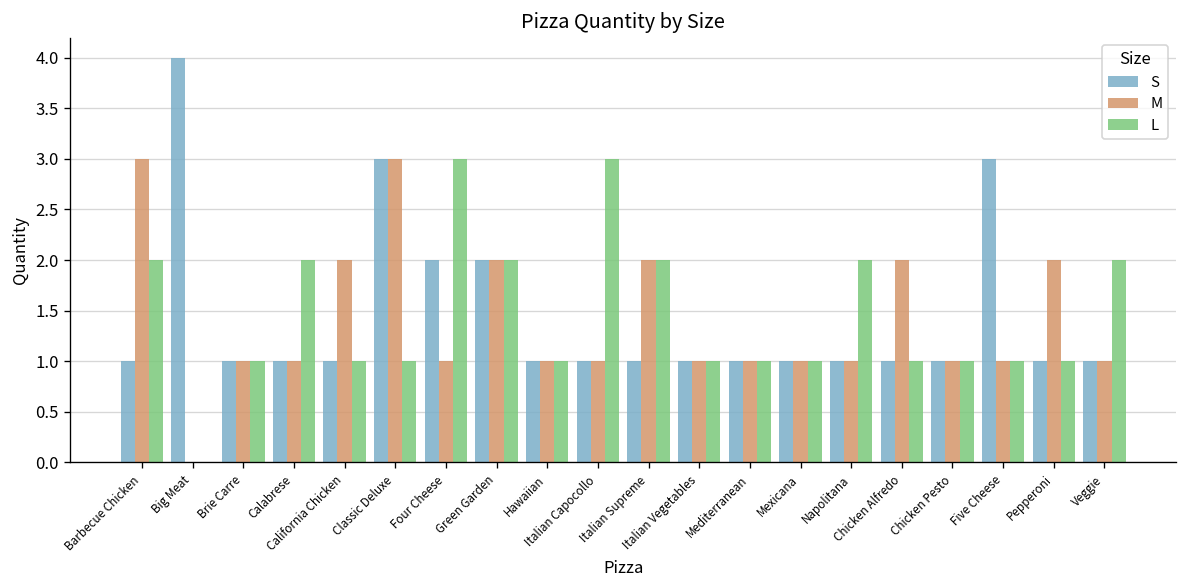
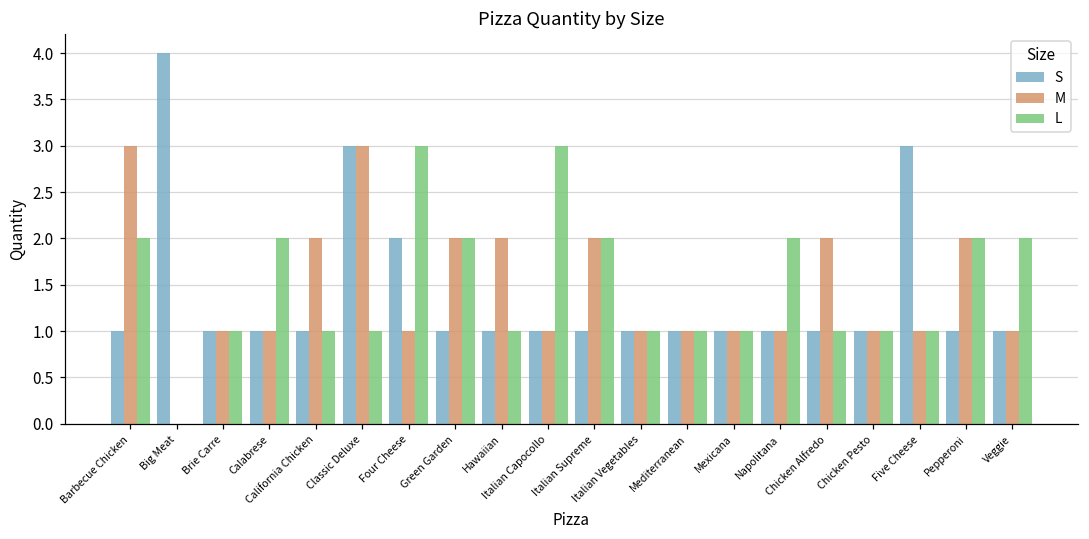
  {
    "S": {
      "Barbecue Chicken": 1,
      "Big Meat": 4,
      "Brie Carre": 1,
      "Calabrese": 1,
      "California Chicken": 1,
      "Classic Deluxe": 3,
      "Four Cheese": 2,
-     "Green Garden": 2,
+     "Green Garden": 1,
      "Hawaiian": 1,
      "Italian Capocollo": 1,
      "Italian Supreme": 1,
      "Italian Vegetables": 1,
      "Mediterranean": 1,
      "Mexicana": 1,
      "Napolitana": 1,
      "Chicken Alfredo": 1,
      "Chicken Pesto": 1,
      "Five Cheese": 3,
      "Pepperoni": 1,
      "Veggie": 1
    },
    "M": {
      "Barbecue Chicken": 3,
      "Big Meat": 0,
      "Brie Carre": 1,
      "Calabrese": 1,
      "California Chicken": 2,
      "Classic Deluxe": 3,
      "Four Cheese": 1,
      "Green Garden": 2,
-     "Hawaiian": 1,
+     "Hawaiian": 2,
      "Italian Capocollo": 1,
      "Italian Supreme": 2,
      "Italian Vegetables": 1,
      "Mediterranean": 1,
      "Mexicana": 1,
      "Napolitana": 1,
      "Chicken Alfredo": 2,
      "Chicken Pesto": 1,
      "Five Cheese": 1,
      "Pepperoni": 2,
      "Veggie": 1
    },
    "L": {
      "Barbecue Chicken": 2,
      "Big Meat": 0,
      "Brie Carre": 1,
      "Calabrese": 2,
      "California Chicken": 1,
      "Classic Deluxe": 1,
      "Four Cheese": 3,
      "Green Garden": 2,
      "Hawaiian": 1,
      "Italian Capocollo": 3,
      "Italian Supreme": 2,
      "Italian Vegetables": 1,
      "Mediterranean": 1,
      "Mexicana": 1,
      "Napolitana": 2,
      "Chicken Alfredo": 1,
      "Chicken Pesto": 1,
      "Five Cheese": 1,
-     "Pepperoni": 1,
+     "Pepperoni": 2,
      "Veggie": 2
    }
  }
